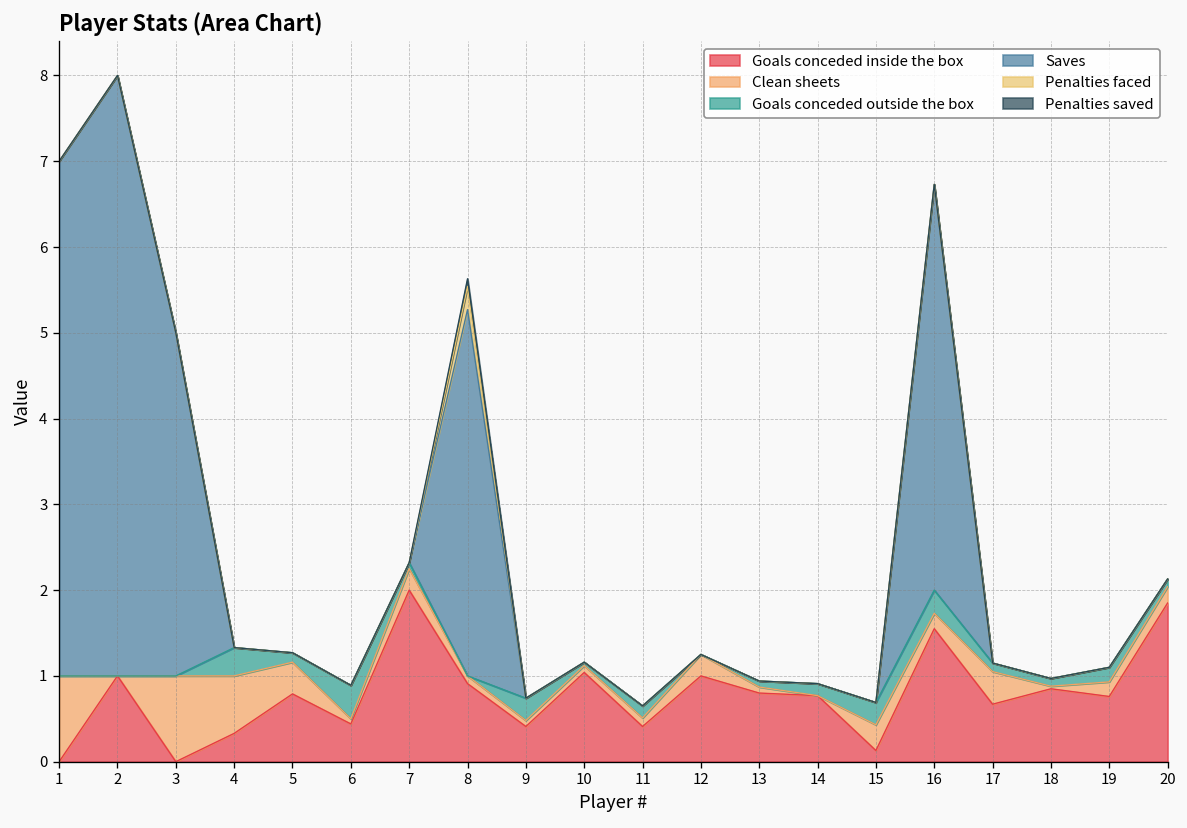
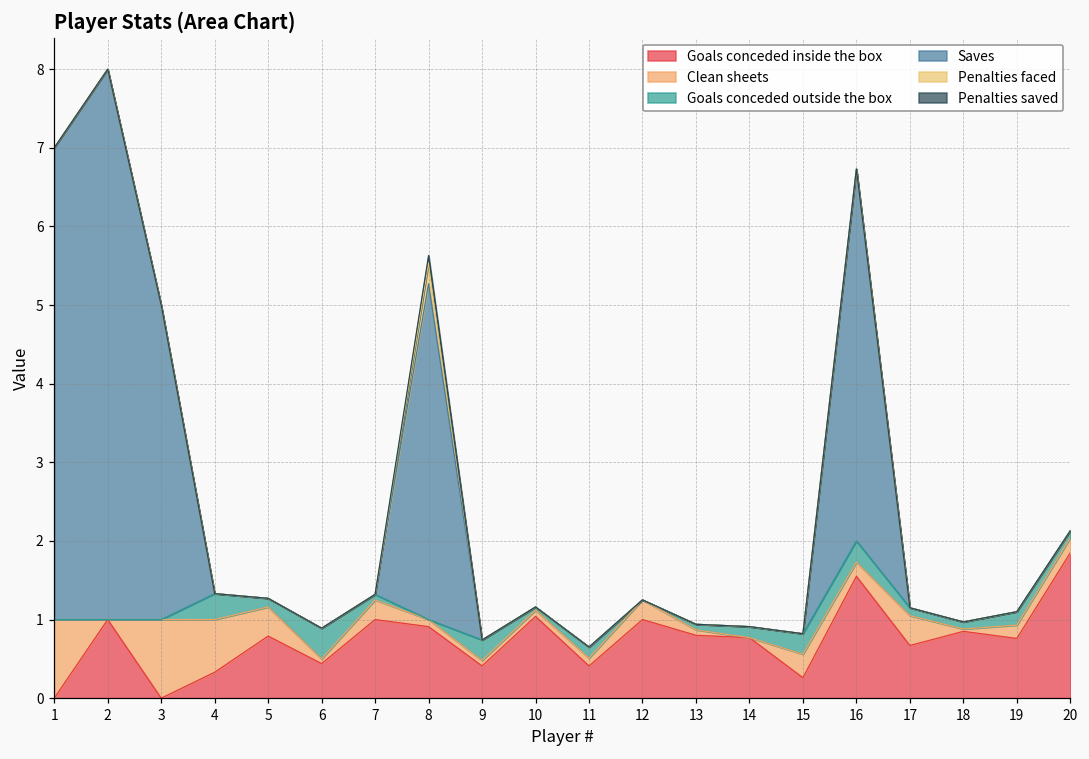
  {
    "Goals conceded inside the box": {
      "1": 0.0,
      "3": 0.0,
      "4": 0.3,
      "5": 0.8,
      "6": 0.4,
-     "7": 2,
+     "7": 1,
      "8": 0.9,
      "9": 0.4,
      "10": 1.0,
      "11": 0.4,
      "12": 1.0,
      "13": 0.8,
-     "15": 0.1,
+     "15": 0.3,
      "16": 1.6,
      "17": 0.7,
      "19": 0.8,
      "20": 1.9
    },
    "Penalties saved": {
      "8": 0.1
    }
  }
